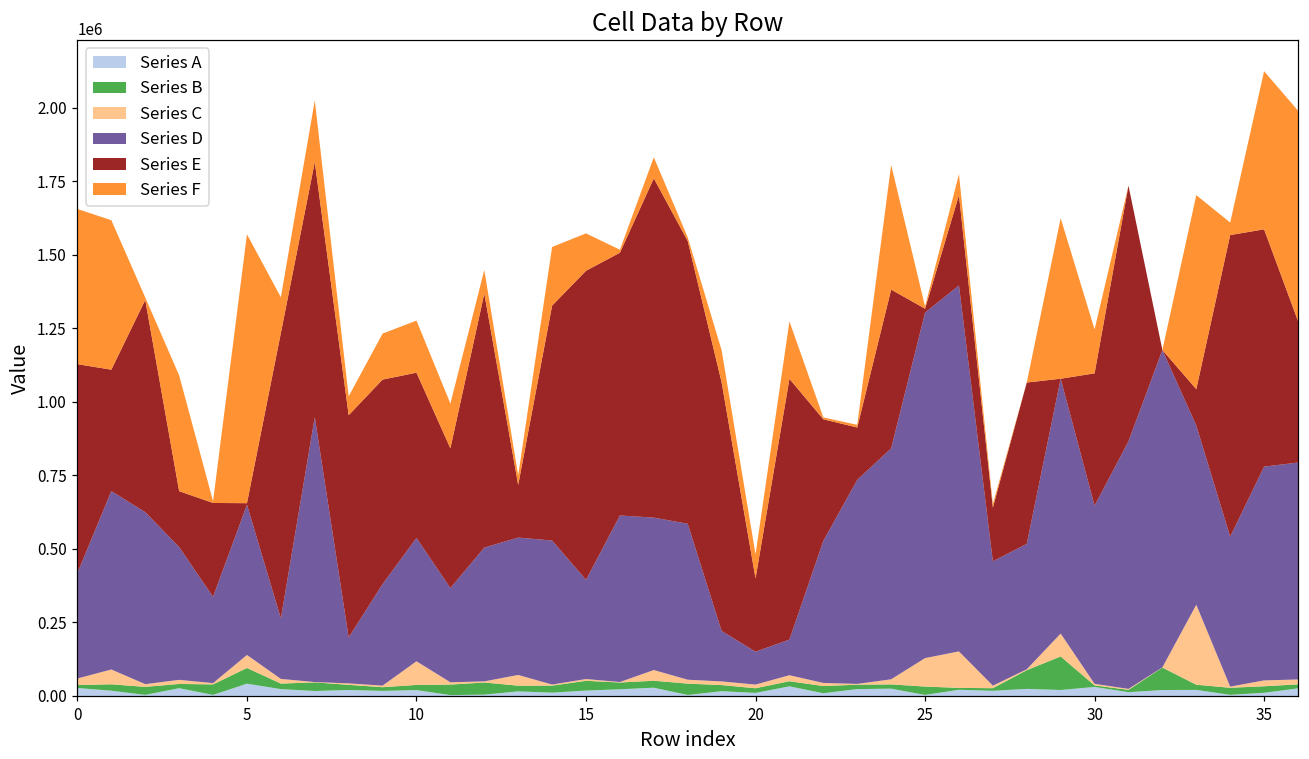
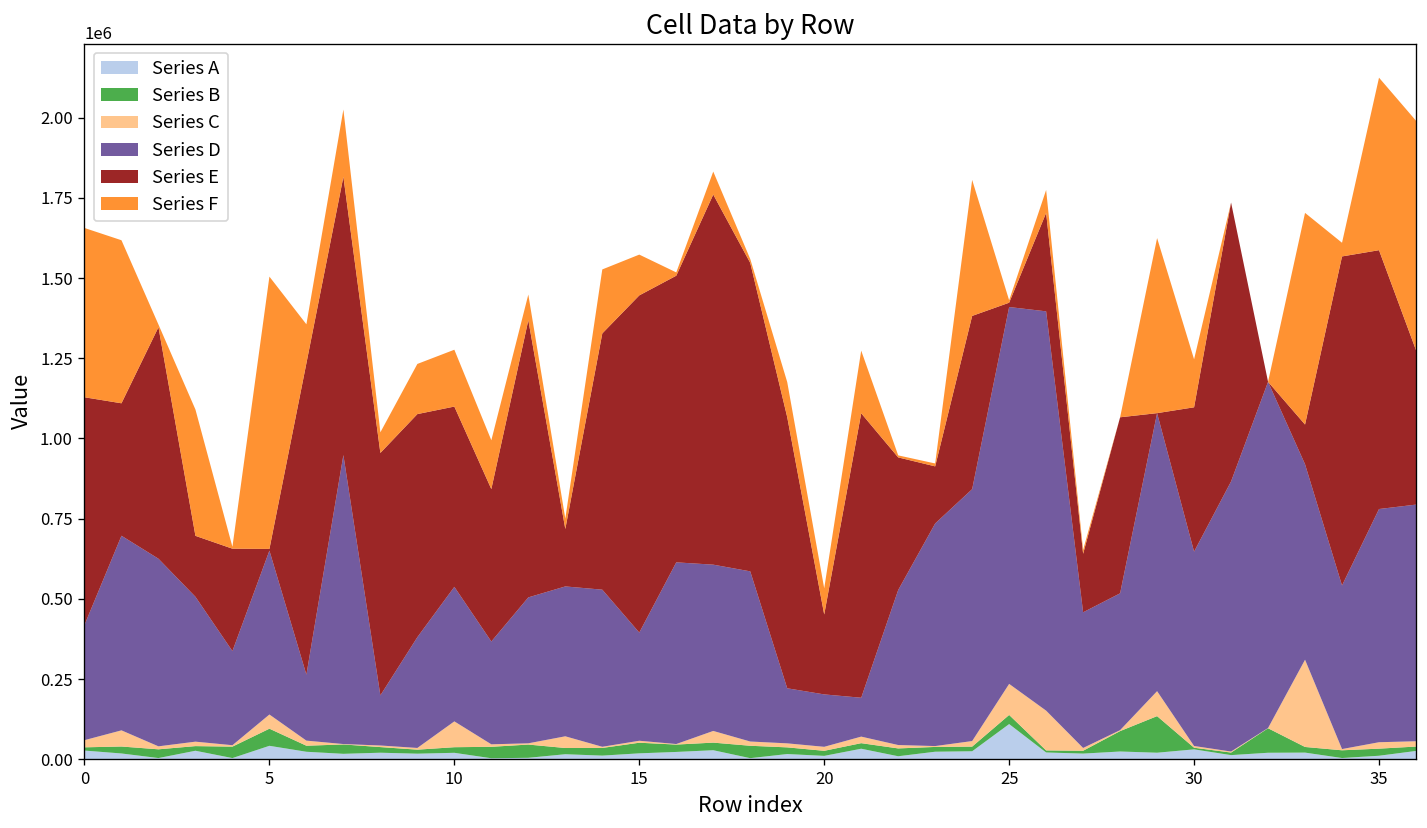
  {
    "Series A": {
      "0": 30000,
      "5": 40000,
      "10": 20000,
      "15": 20000,
      "20": 10000,
-     "25": 0,
+     "25": 110000,
      "35": 10000
    },
    "Series B": {
      "0": 10000,
      "5": 50000,
      "10": 20000,
      "20": 20000,
      "25": 30000,
      "35": 20000
    },
    "Series C": {
      "0": 20000,
      "5": 40000,
      "10": 80000,
      "20": 10000,
      "25": 100000,
      "35": 20000
    },
    "Series D": {
      "0": 360000,
      "10": 420000,
      "15": 340000,
-     "20": 110000,
+     "20": 160000,
      "25": 1170000,
      "30": 610000,
      "35": 730000
    },
    "Series E": {
      "0": 710000,
      "10": 560000,
      "15": 1050000,
      "20": 250000,
      "30": 450000,
      "35": 810000
    },
    "Series F": {
      "0": 530000,
-     "5": 910000,
+     "5": 850000,
      "10": 180000,
      "15": 130000,
      "20": 80000,
      "30": 150000,
      "35": 540000
    }
  }
